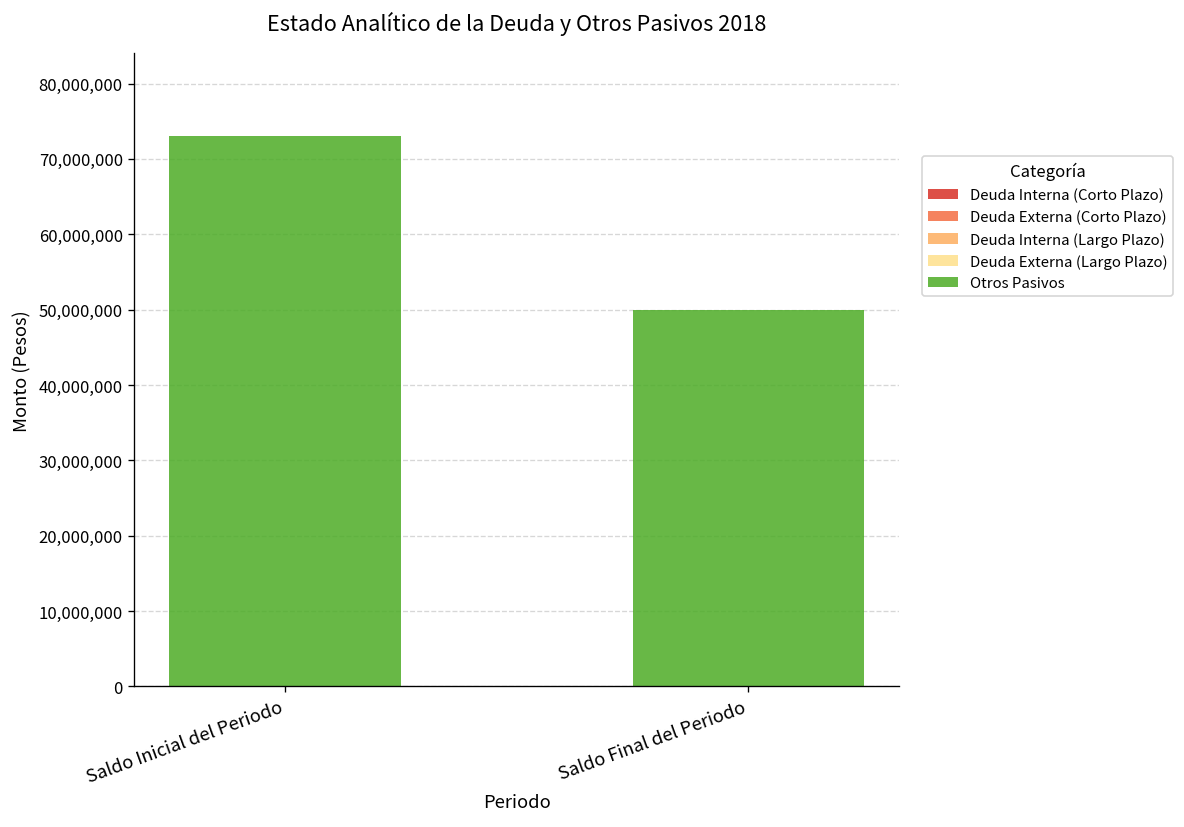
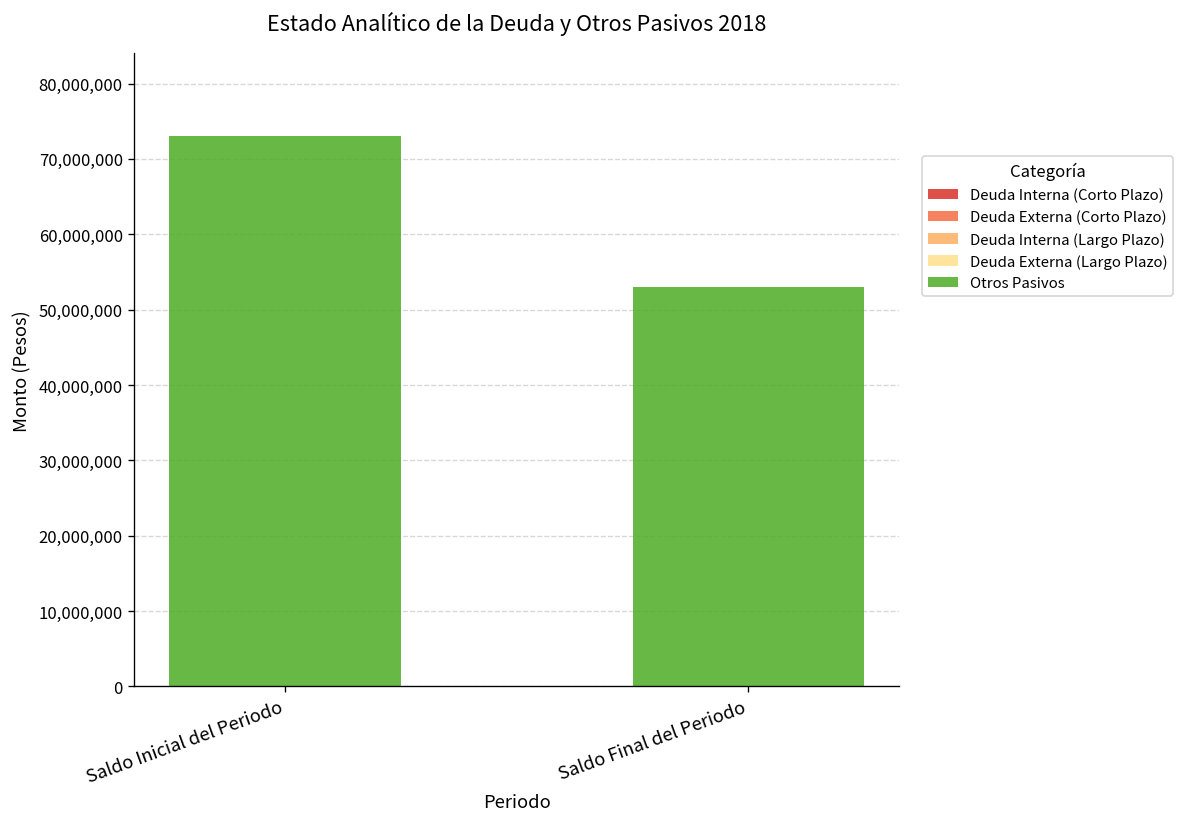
  {
    "Deuda Externa (Largo Plazo)": {
      "Saldo Inicial del Periodo": "0",
      "Saldo Final del Periodo": "0"
    },
    "Otros Pasivos": {
      "Saldo Inicial del Periodo": "73,000,000",
-     "Saldo Final del Periodo": "50,000,000"
+     "Saldo Final del Periodo": "53,000,000"
    }
  }
